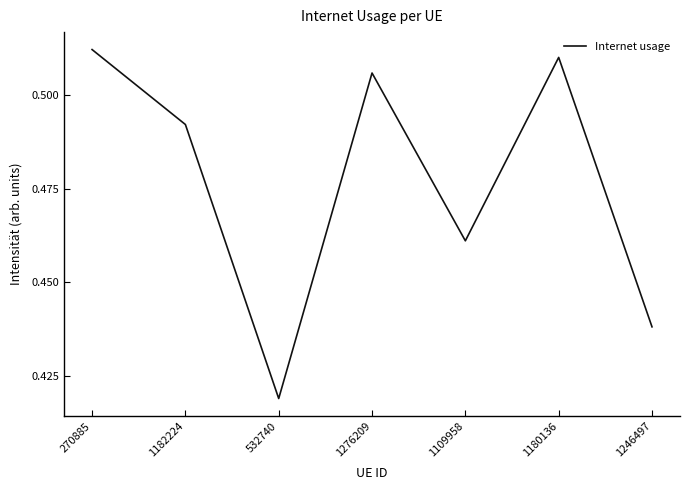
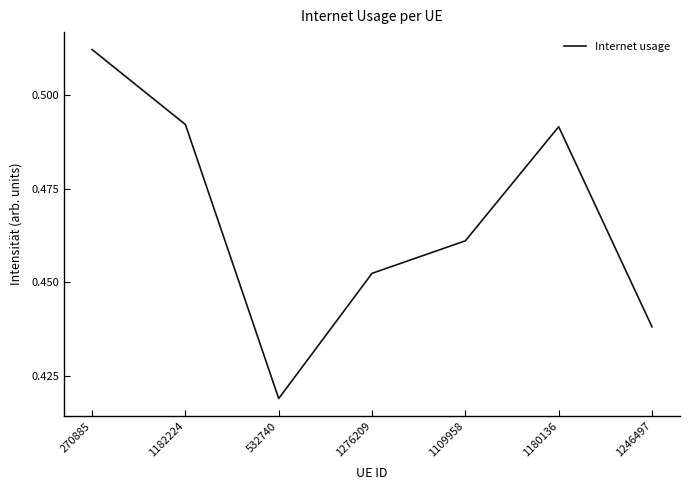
  {
    "270885": 0.512,
    "1182224": 0.492,
    "532740": 0.419,
-   "1276209": 0.506,
+   "1276209": 0.452,
    "1109958": 0.461,
-   "1180136": 0.510,
+   "1180136": 0.492,
    "1246497": 0.438
  }
